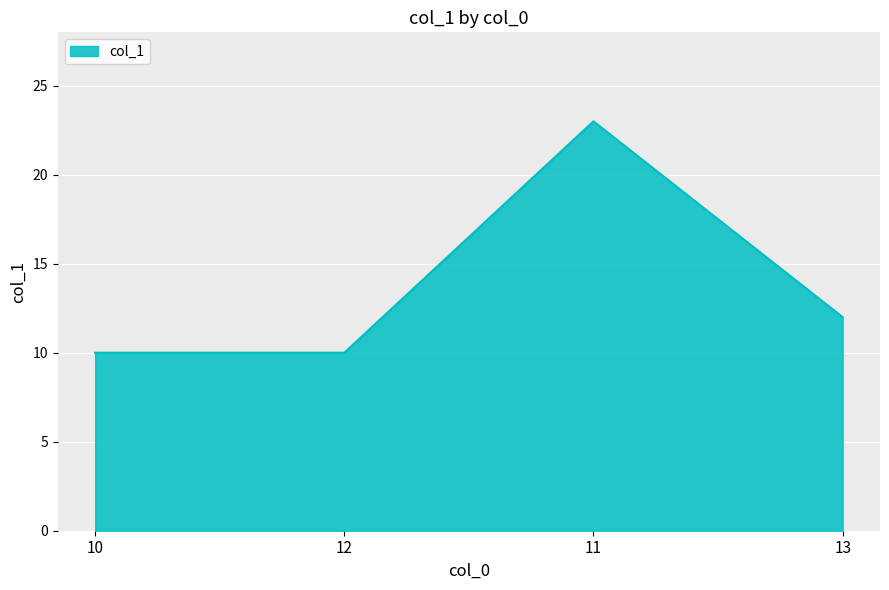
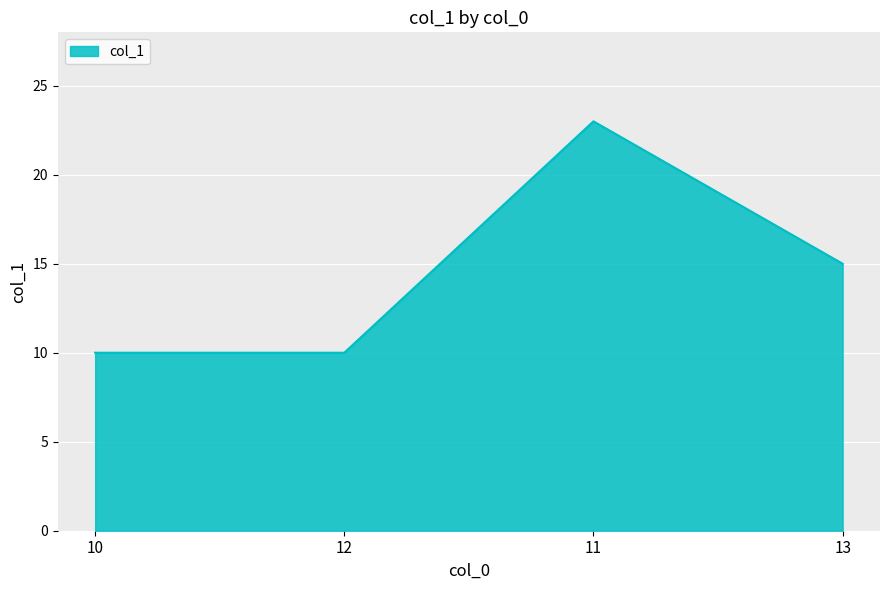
  {
    "10": 10,
    "12": 10,
    "11": 23,
-   "13": 12
+   "13": 15
  }
